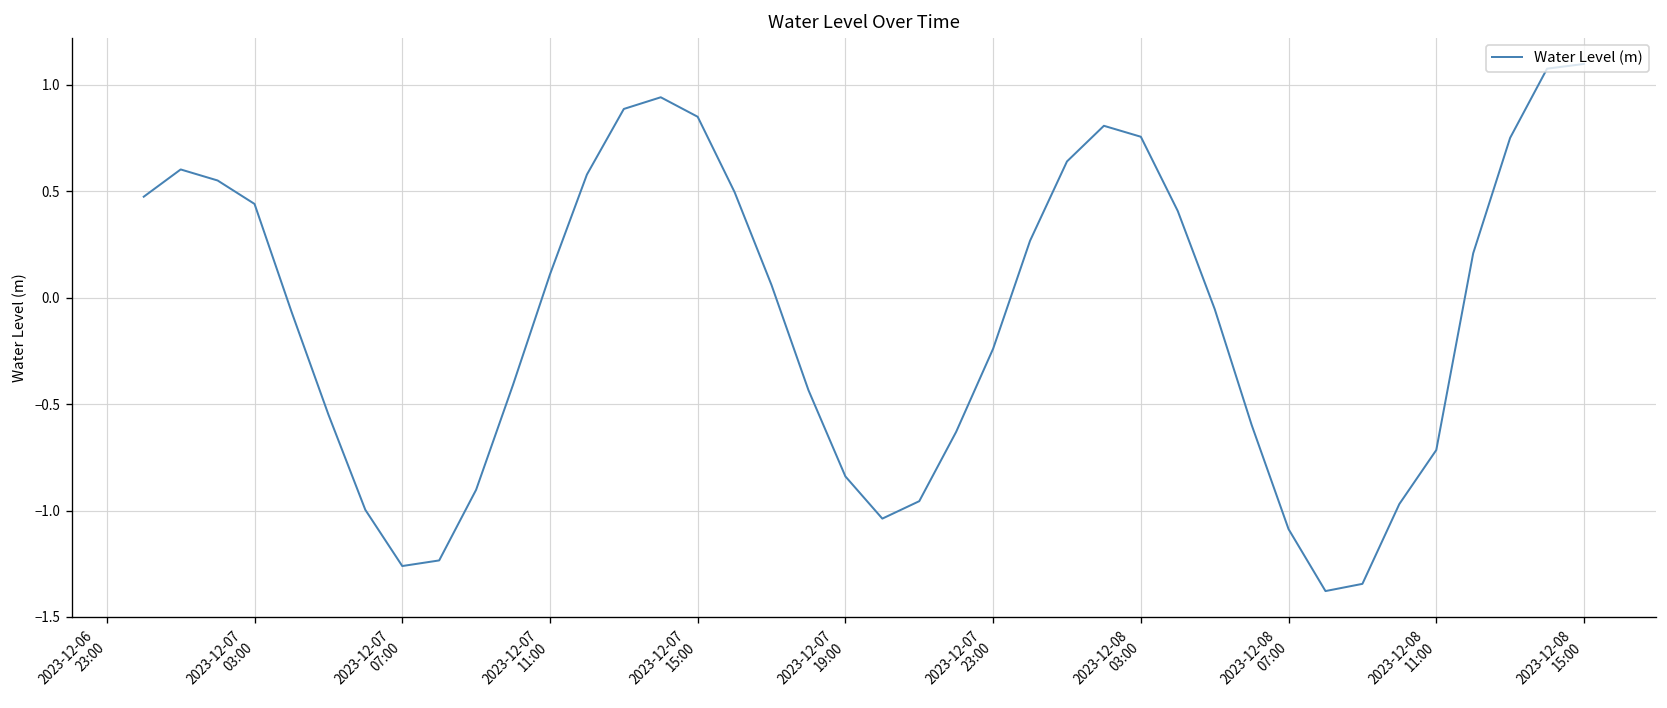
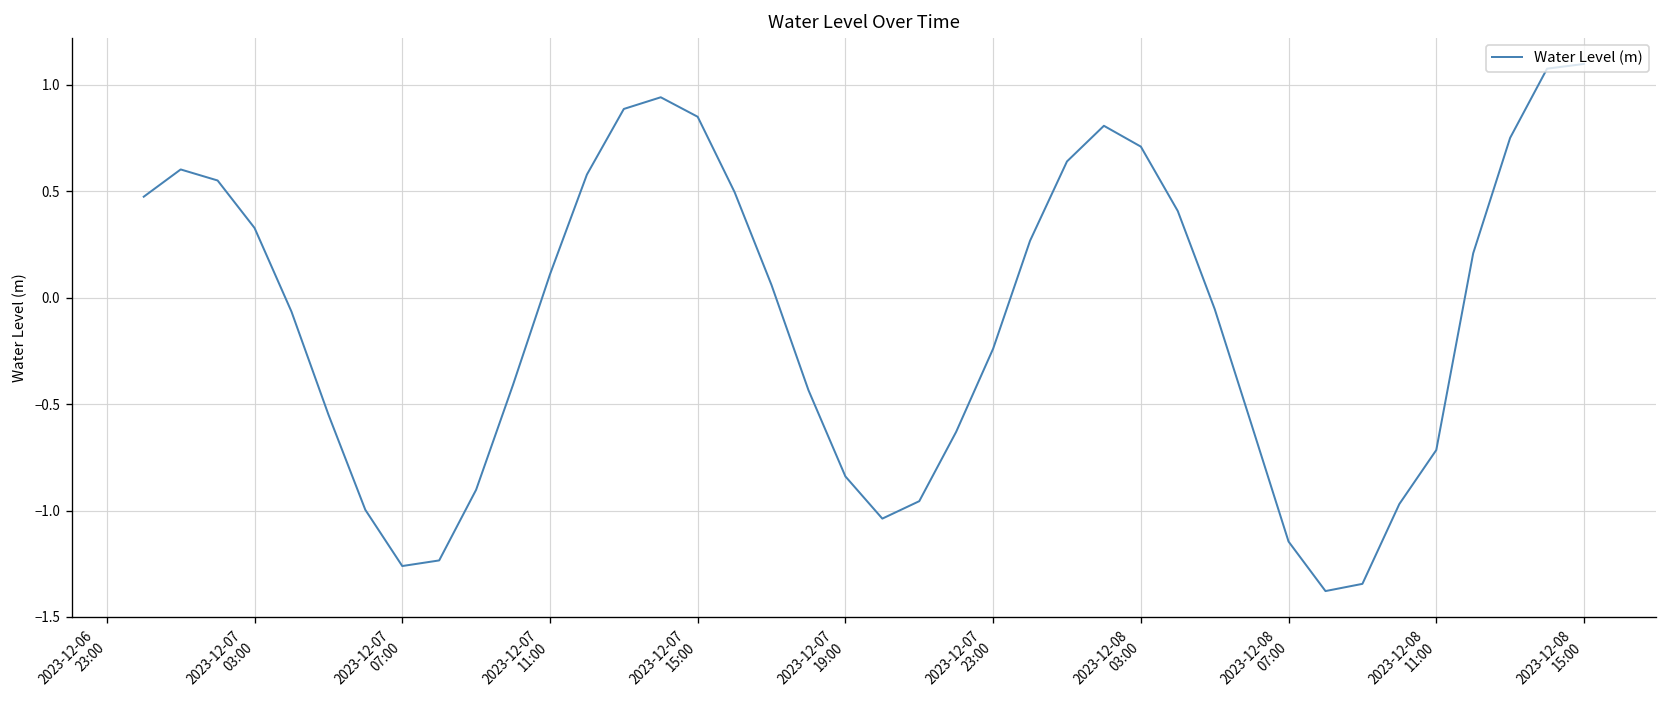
  {
-   "2023-12-07 03:00": 0.44,
+   "2023-12-07 03:00": 0.33,
    "2023-12-07 07:00": -1.26,
    "2023-12-07 11:00": 0.11,
    "2023-12-07 15:00": 0.85,
    "2023-12-07 19:00": -0.84,
    "2023-12-07 23:00": -0.24,
-   "2023-12-08 03:00": 0.76,
-   "2023-12-08 07:00": -1.09,
+   "2023-12-08 03:00": 0.71,
+   "2023-12-08 07:00": -1.15,
    "2023-12-08 11:00": -0.72
  }
